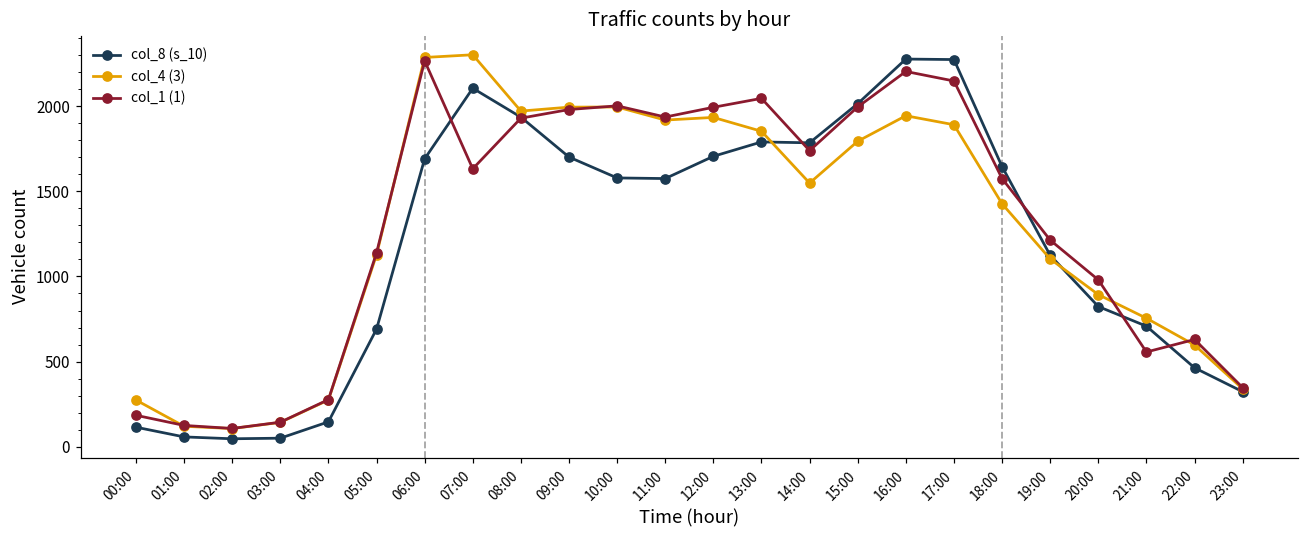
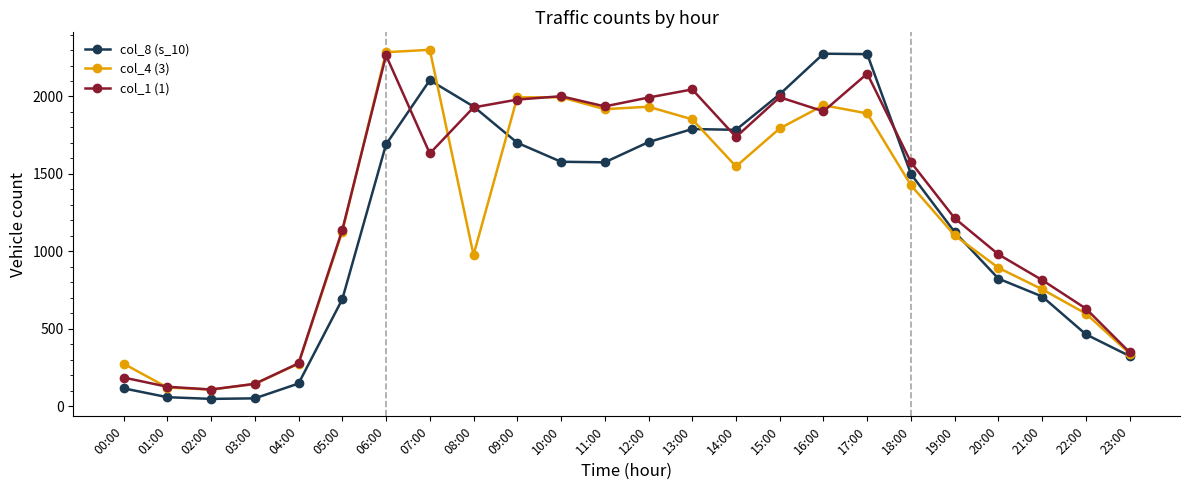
  {
    "col_8 (s_10)": {
      "00:00": 120,
      "01:00": 60,
      "02:00": 50,
      "03:00": 50,
      "04:00": 150,
      "05:00": 690,
      "06:00": 1690,
      "07:00": 2110,
      "09:00": 1700,
      "10:00": 1580,
      "11:00": 1570,
      "12:00": 1710,
      "13:00": 1790,
      "14:00": 1780,
      "15:00": 2010,
      "16:00": 2280,
      "17:00": 2270,
-     "18:00": 1640,
+     "18:00": 1500,
      "19:00": 1120,
      "20:00": 820,
      "21:00": 710,
      "22:00": 460,
      "23:00": 320
    },
    "col_4 (3)": {
      "00:00": 270,
      "06:00": 2290,
      "07:00": 2300,
-     "08:00": 1970,
+     "08:00": 980,
      "11:00": 1920,
      "12:00": 1930,
      "13:00": 1850,
      "14:00": 1550,
      "15:00": 1790,
      "16:00": 1940,
      "17:00": 1890,
      "18:00": 1430,
      "19:00": 1100,
      "20:00": 890,
      "21:00": 750,
      "22:00": 600
    },
    "col_1 (1)": {
      "00:00": 190,
      "06:00": 2270,
      "07:00": 1630,
      "11:00": 1940,
      "12:00": 1990,
      "13:00": 2050,
      "14:00": 1740,
      "15:00": 2000,
-     "16:00": 2200,
+     "16:00": 1900,
      "17:00": 2150,
      "18:00": 1570,
      "19:00": 1210,
      "20:00": 980,
-     "21:00": 560,
+     "21:00": 810,
      "22:00": 630
    }
  }
